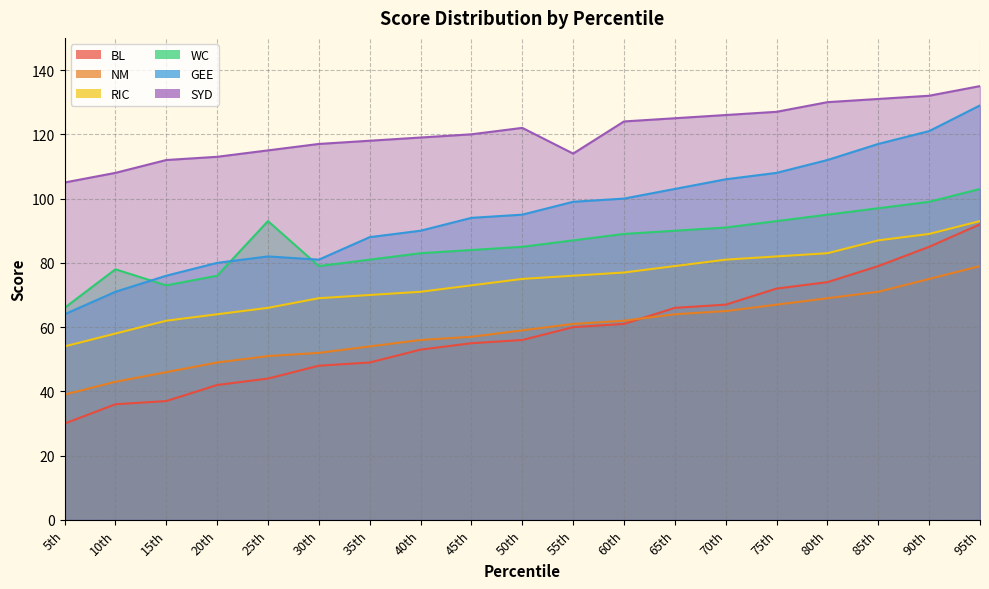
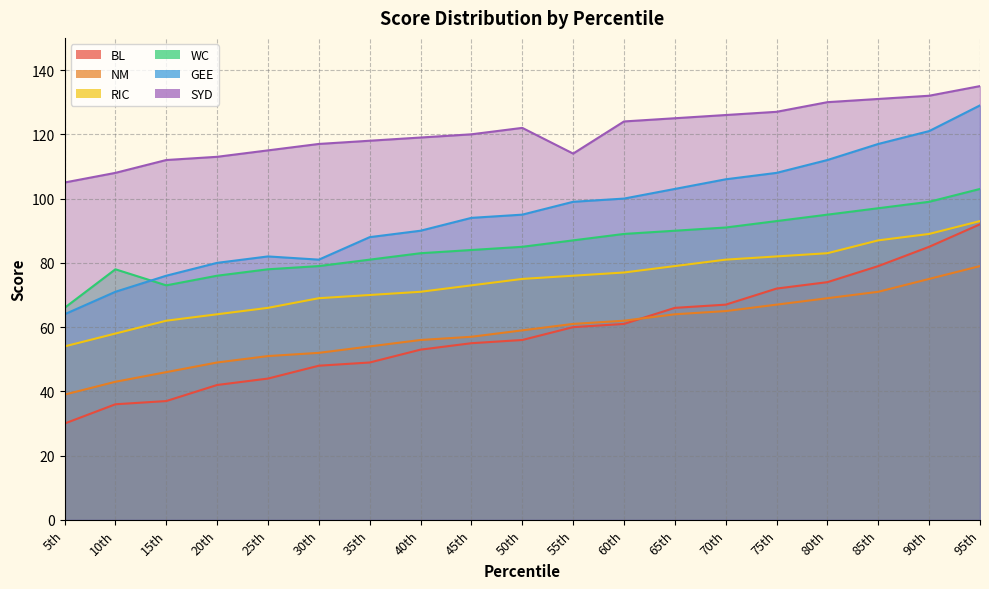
  {
    "WC": {
      "5th": 66,
      "10th": 78,
      "15th": 73,
      "20th": 76,
-     "25th": 93,
+     "25th": 78,
      "30th": 79,
      "35th": 81,
      "40th": 83,
      "45th": 84,
      "50th": 85,
      "55th": 87,
      "60th": 89,
      "65th": 90,
      "70th": 91,
      "75th": 93,
      "80th": 95,
      "85th": 97,
      "90th": 99,
      "95th": 103
    },
    "GEE": {
      "5th": 64,
      "10th": 71,
      "15th": 76,
      "20th": 80,
      "25th": 82,
      "30th": 81,
      "35th": 88,
      "40th": 90,
      "45th": 94,
      "50th": 95,
      "55th": 99,
      "60th": 100,
      "65th": 103,
      "70th": 106,
      "75th": 108,
      "80th": 112,
      "85th": 117,
      "90th": 121,
      "95th": 129
    },
    "SYD": {
      "5th": 105,
      "10th": 108,
      "15th": 112,
      "20th": 113,
      "25th": 115,
      "30th": 117,
      "35th": 118,
      "40th": 119,
      "45th": 120,
      "50th": 122,
      "55th": 114,
      "60th": 124,
      "65th": 125,
      "70th": 126,
      "75th": 127,
      "80th": 130,
      "85th": 131,
      "90th": 132,
      "95th": 135
    }
  }
